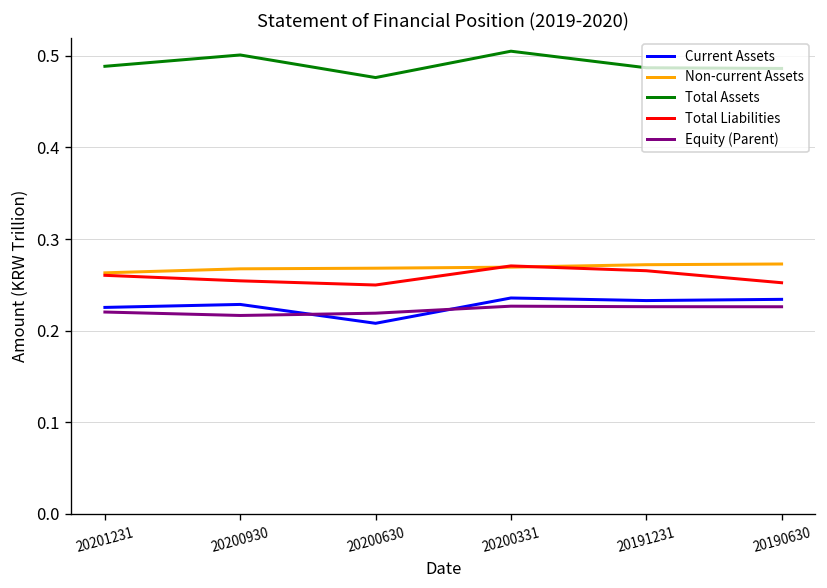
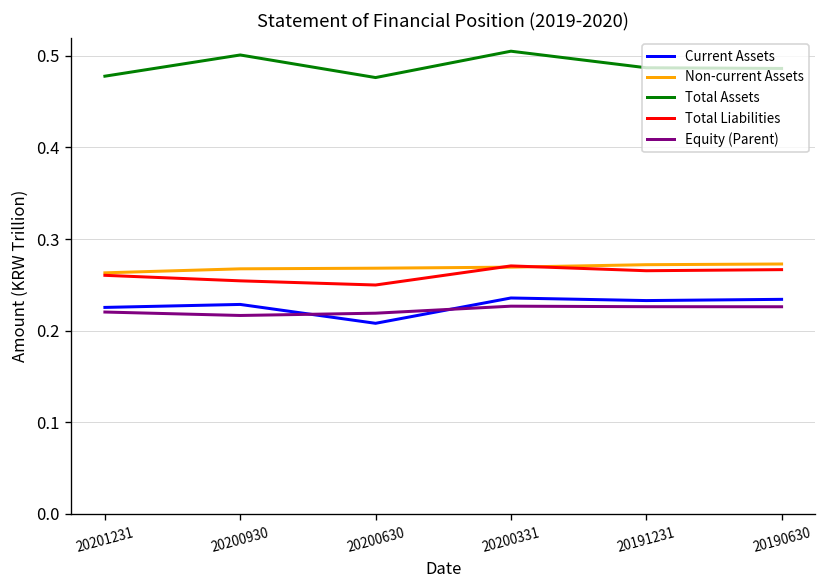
  {
    "Current Assets": {
      "20201231": 0.23,
      "20200930": 0.23,
      "20200630": 0.21,
      "20200331": 0.24,
      "20191231": 0.23,
      "20190630": 0.23
    },
    "Non-current Assets": {
      "20200930": 0.27,
      "20200630": 0.27,
      "20191231": 0.27,
      "20190630": 0.27
    },
    "Total Assets": {
-     "20201231": 0.49,
+     "20201231": 0.48,
      "20200930": 0.50,
      "20200630": 0.48,
      "20200331": 0.50
    },
    "Total Liabilities": {
      "20200930": 0.25,
      "20200630": 0.25,
      "20191231": 0.27,
-     "20190630": 0.25
+     "20190630": 0.27
    },
    "Equity (Parent)": {
      "20201231": 0.22,
      "20200930": 0.22,
      "20200630": 0.22,
      "20200331": 0.23,
      "20191231": 0.23,
      "20190630": 0.23
    }
  }
